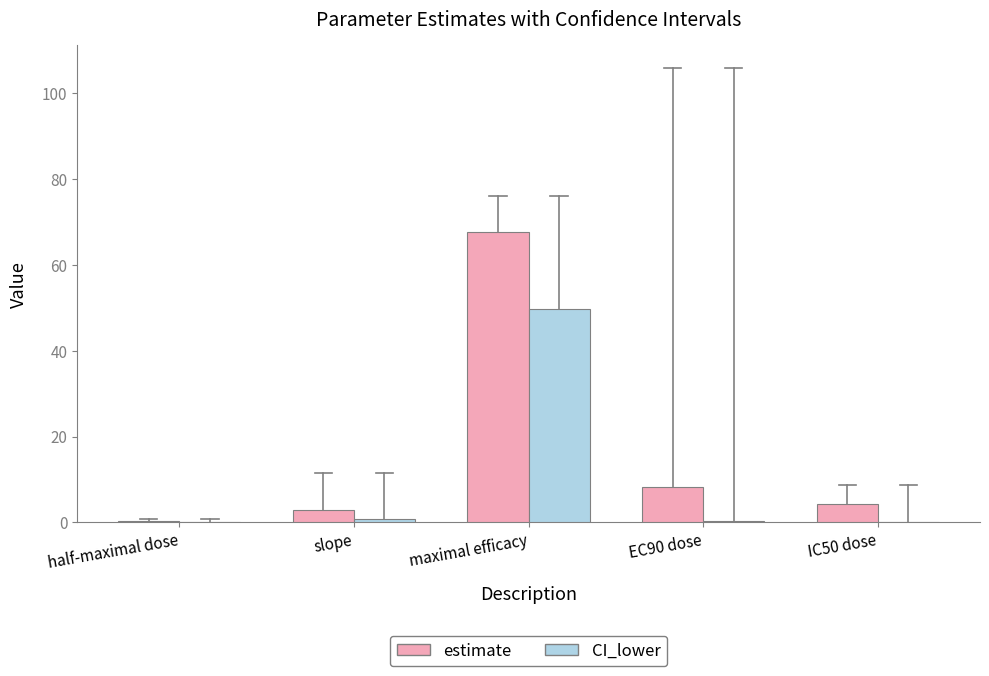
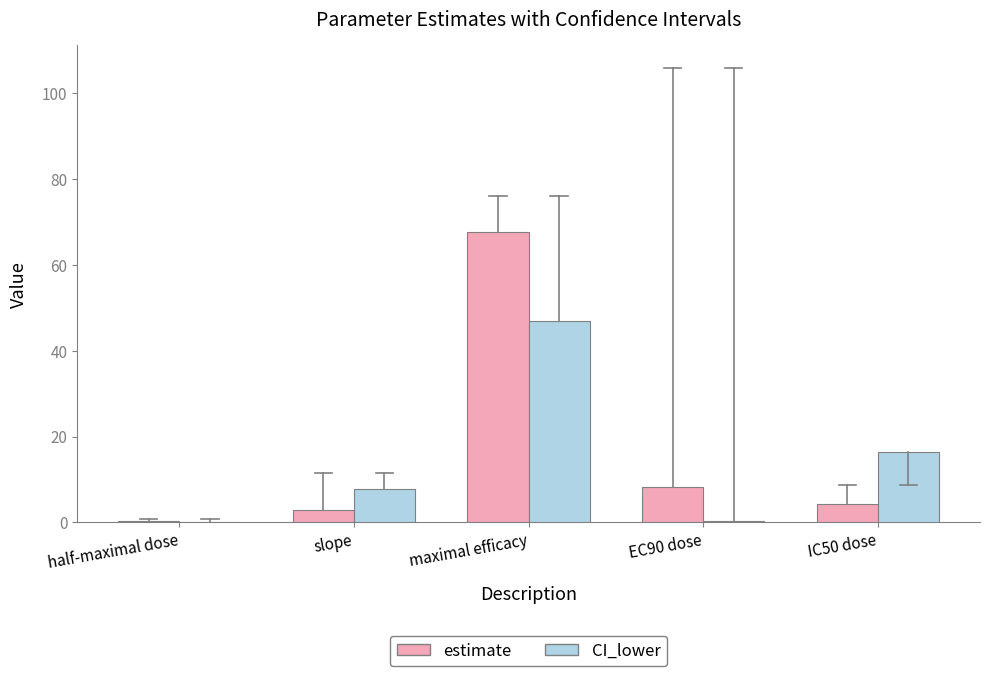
  {
    "estimate": {
      "slope": 3,
      "maximal efficacy": 68,
      "EC90 dose": 8,
      "IC50 dose": 4
    },
    "CI_lower": {
-     "slope": 1,
-     "maximal efficacy": 50,
-     "IC50 dose": 0
+     "slope": 8,
+     "maximal efficacy": 47,
+     "IC50 dose": 16
    }
  }
